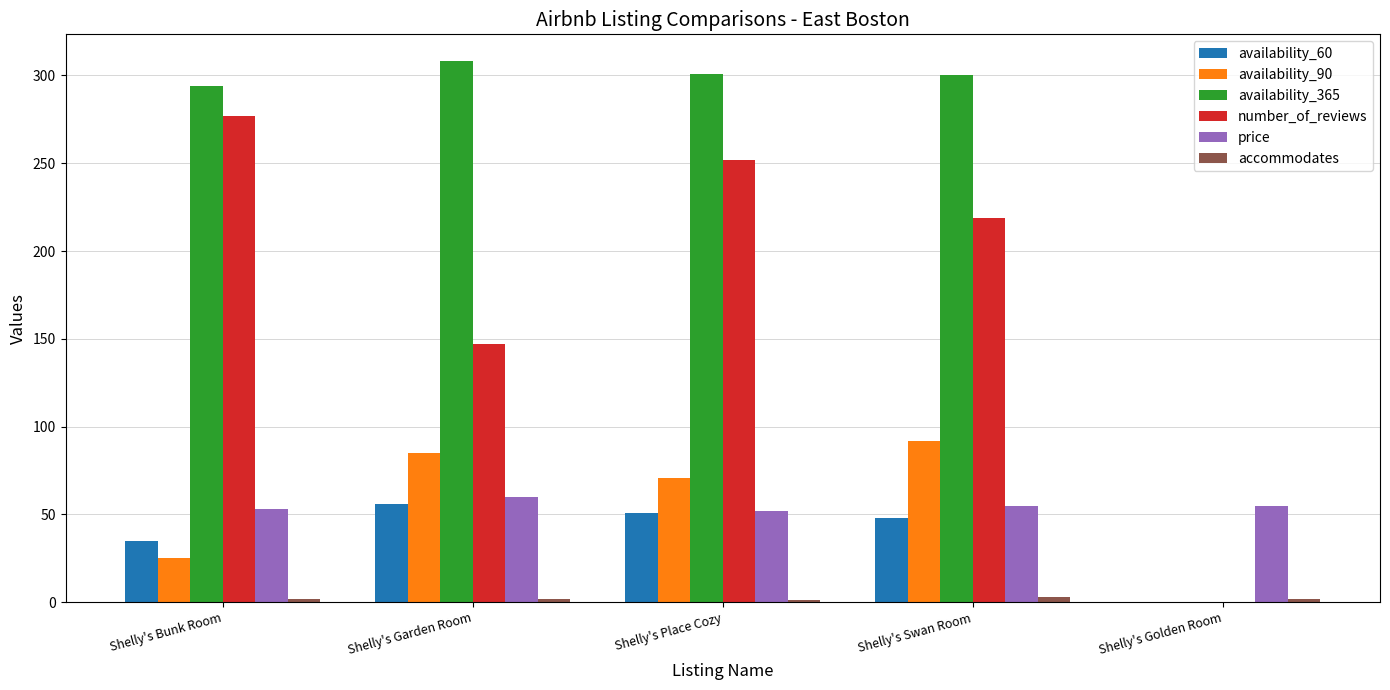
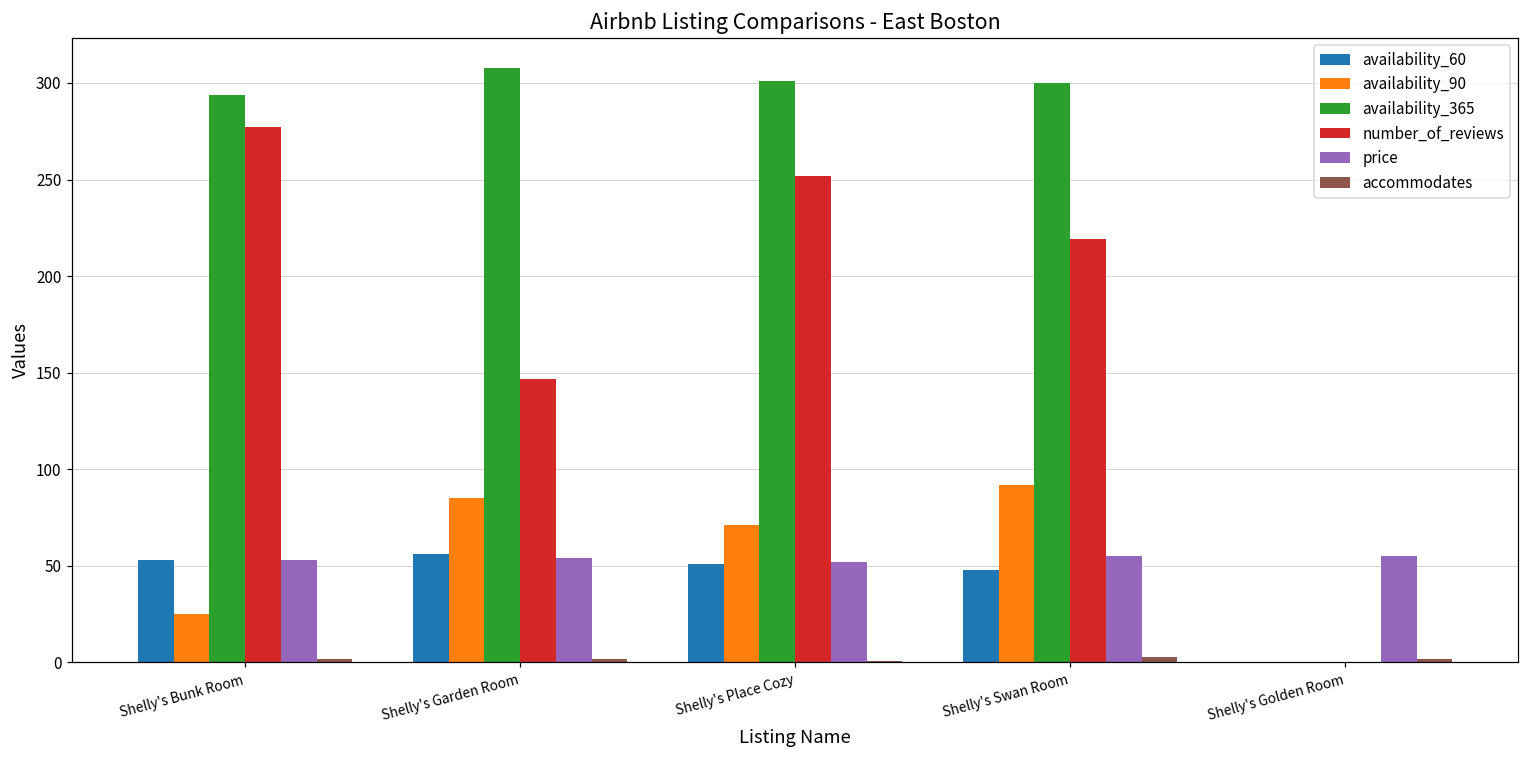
  {
    "availability_60": {
-     "Shelly's Bunk Room": 35,
+     "Shelly's Bunk Room": 53,
      "Shelly's Garden Room": 56,
      "Shelly's Place Cozy": 51,
      "Shelly's Swan Room": 48,
      "Shelly's Golden Room": 0
    },
    "availability_90": {
      "Shelly's Bunk Room": 25,
      "Shelly's Garden Room": 85,
      "Shelly's Place Cozy": 71,
      "Shelly's Swan Room": 92,
      "Shelly's Golden Room": 0
    },
    "availability_365": {
      "Shelly's Bunk Room": 294,
      "Shelly's Garden Room": 308,
      "Shelly's Place Cozy": 301,
      "Shelly's Swan Room": 300,
      "Shelly's Golden Room": 0
    },
    "number_of_reviews": {
      "Shelly's Bunk Room": 277,
      "Shelly's Garden Room": 147,
      "Shelly's Place Cozy": 252,
      "Shelly's Swan Room": 219,
      "Shelly's Golden Room": 0
    },
    "price": {
      "Shelly's Bunk Room": 53,
-     "Shelly's Garden Room": 60,
+     "Shelly's Garden Room": 54,
      "Shelly's Place Cozy": 52,
      "Shelly's Swan Room": 55,
      "Shelly's Golden Room": 55
    },
    "accommodates": {
      "Shelly's Bunk Room": 2,
      "Shelly's Garden Room": 2,
      "Shelly's Swan Room": 3,
      "Shelly's Golden Room": 2
    }
  }
